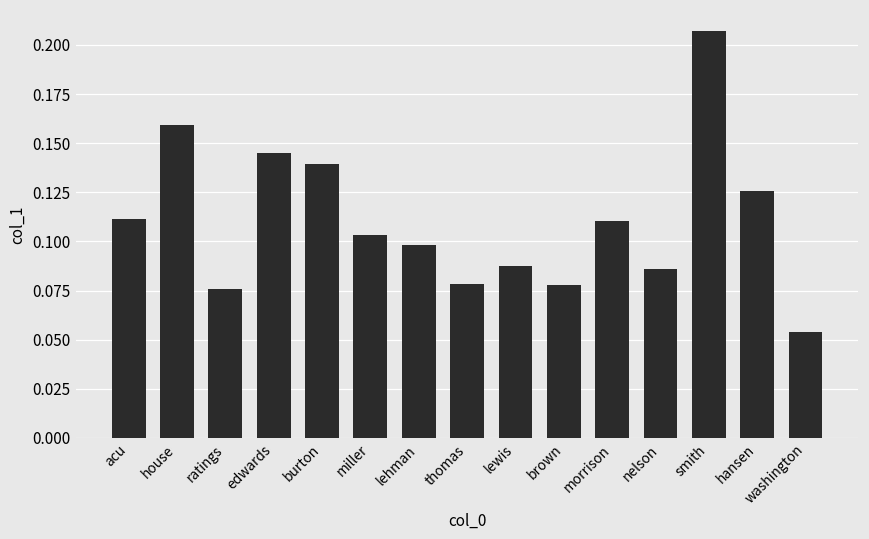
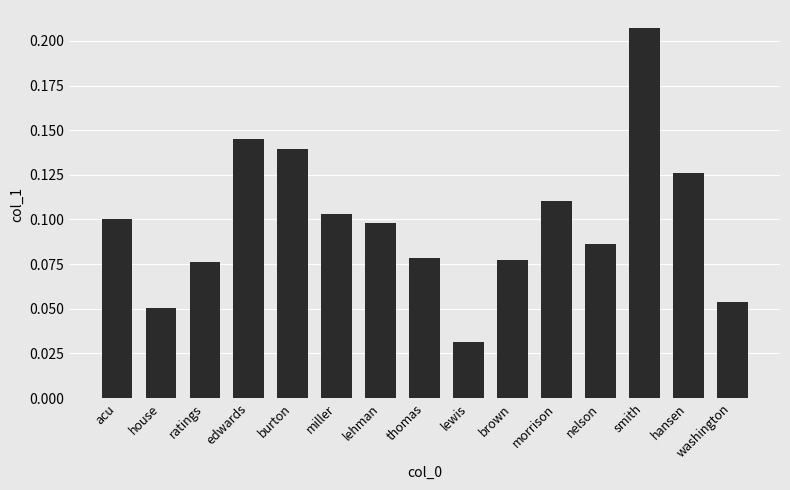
  {
-   "acu": 0.112,
-   "house": 0.159,
+   "acu": 0.101,
+   "house": 0.051,
    "ratings": 0.076,
    "edwards": 0.145,
    "burton": 0.139,
    "miller": 0.103,
    "lehman": 0.098,
    "thomas": 0.078,
-   "lewis": 0.087,
+   "lewis": 0.031,
    "brown": 0.078,
    "morrison": 0.110,
    "nelson": 0.086,
    "smith": 0.207,
    "hansen": 0.126,
    "washington": 0.054
  }
